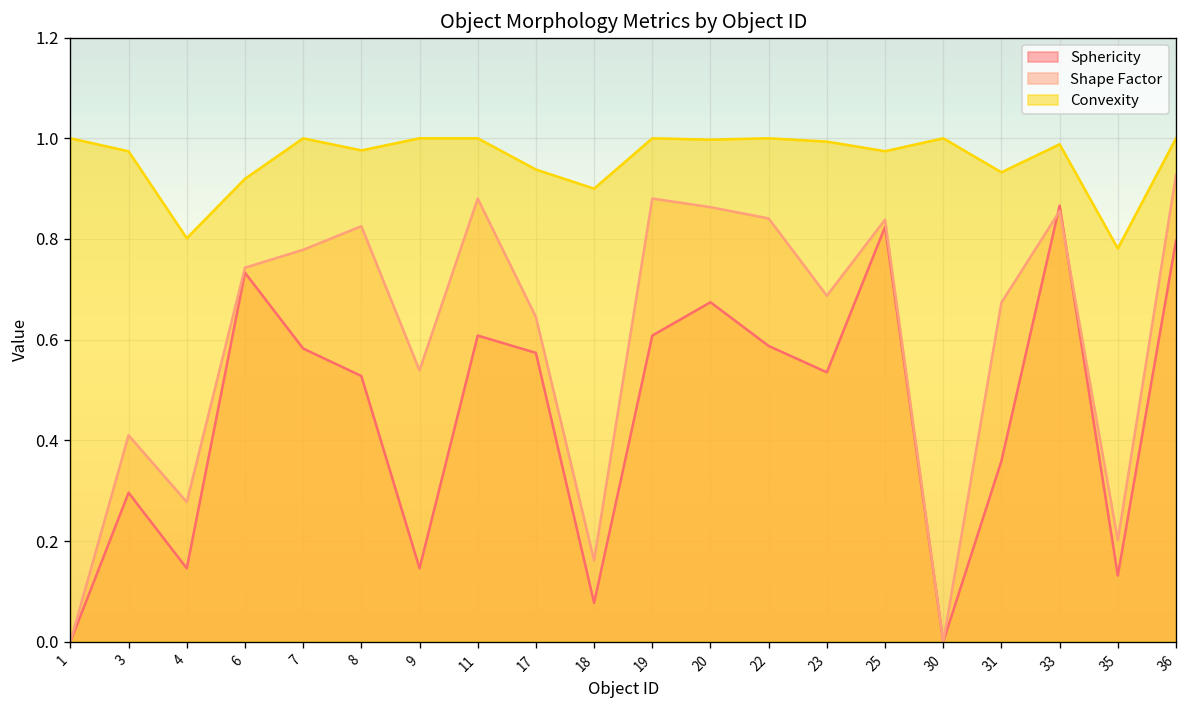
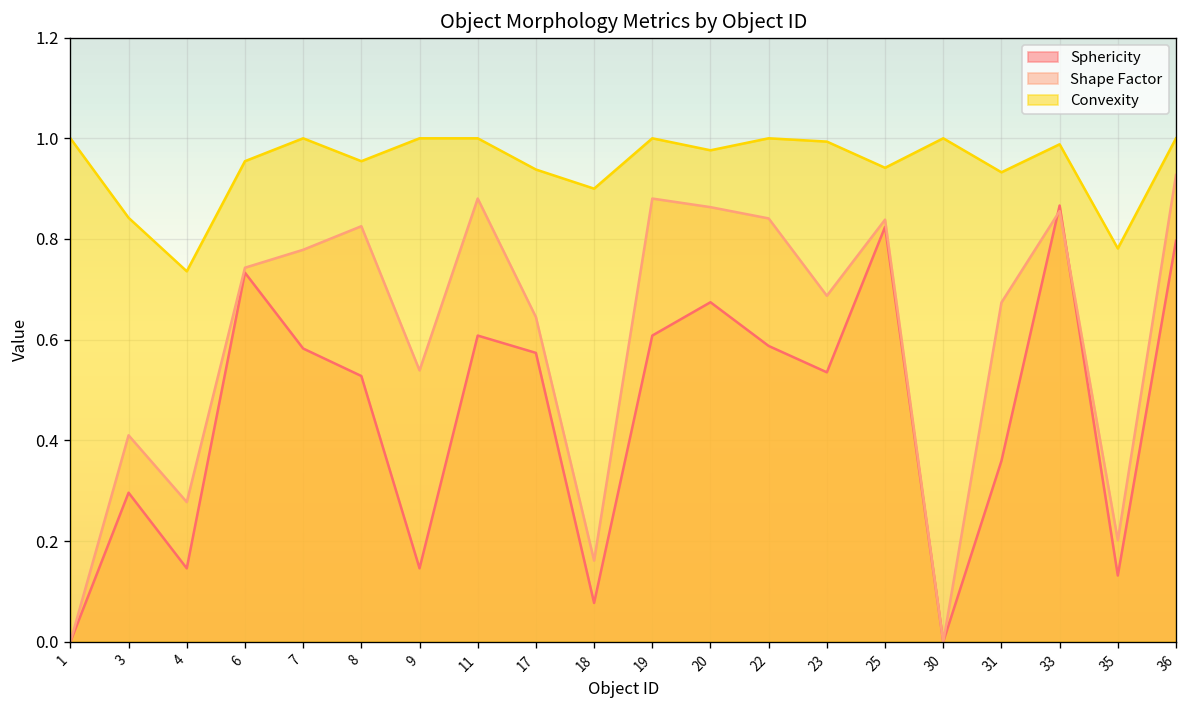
  {
    "Convexity": {
      "1": 1.00,
-     "3": 0.97,
-     "4": 0.80,
-     "6": 0.92,
+     "3": 0.84,
+     "4": 0.74,
+     "6": 0.95,
      "7": 1.00,
-     "8": 0.98,
+     "8": 0.95,
      "9": 1.00,
      "11": 1.00,
      "17": 0.94,
      "18": 0.90,
      "19": 1.00,
-     "20": 1.00,
+     "20": 0.98,
      "22": 1.00,
      "23": 0.99,
-     "25": 0.97,
+     "25": 0.94,
      "30": 1.00,
      "31": 0.93,
      "33": 0.99,
      "35": 0.78,
      "36": 1.00
    }
  }
